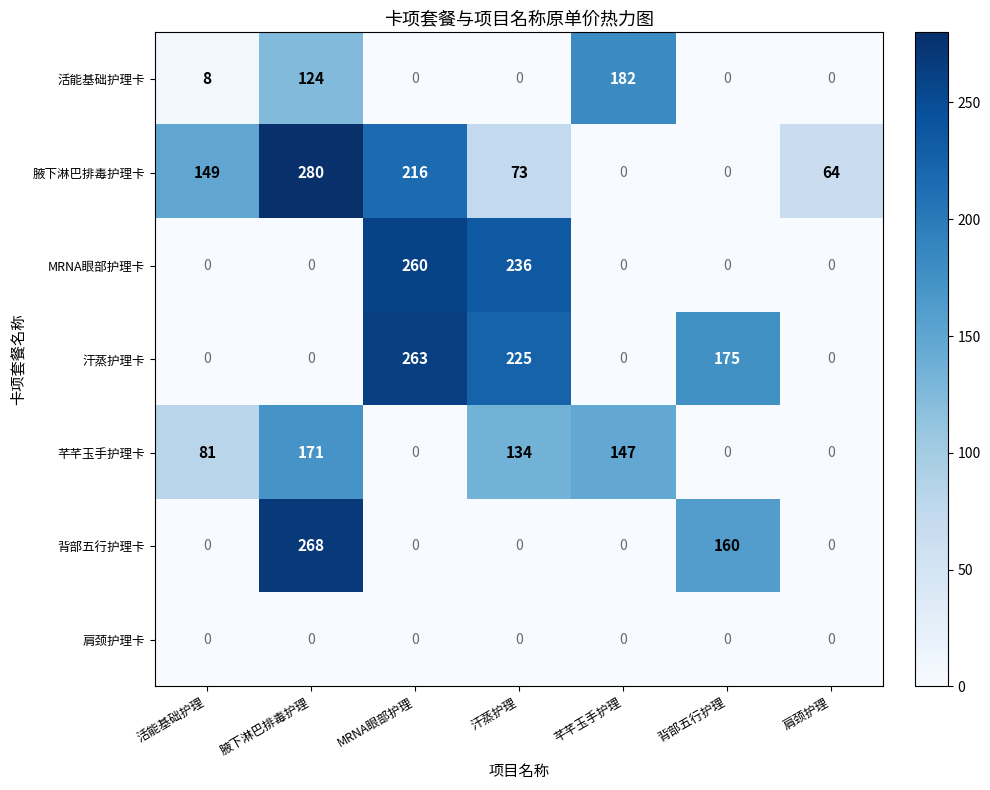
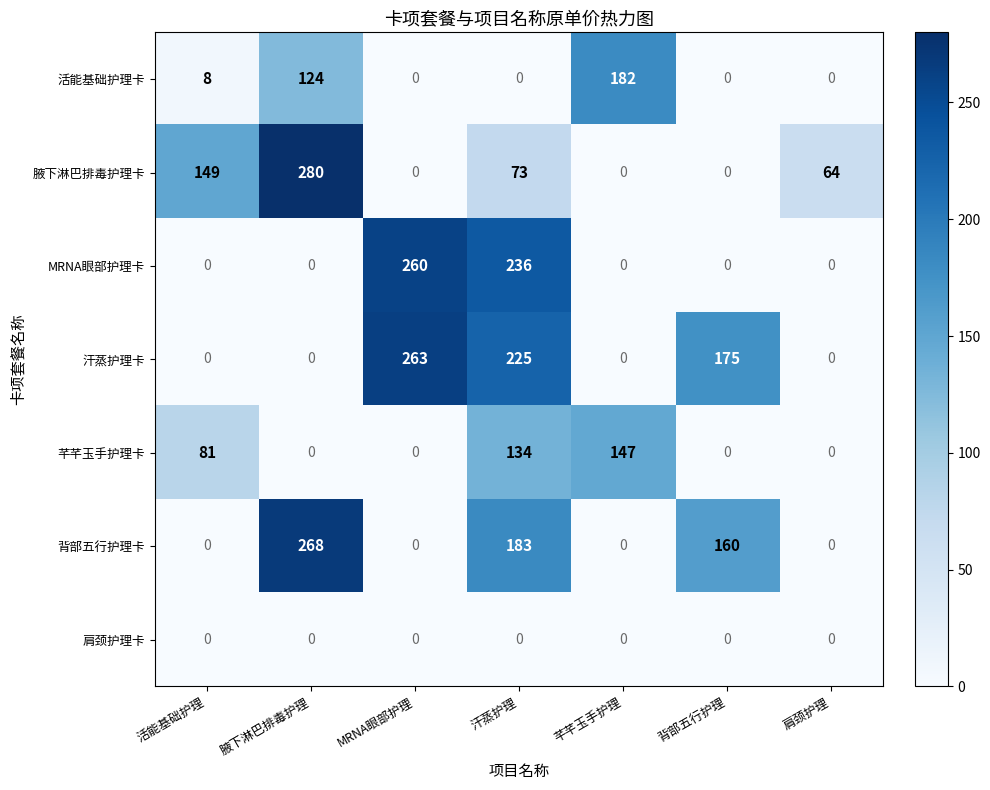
  {
    "活能基础护理卡": {
      "活能基础护理": 8,
      "腋下淋巴排毒护理": 124,
      "MRNA眼部护理": 0,
      "汗蒸护理": 0,
      "芊芊玉手护理": 182,
      "背部五行护理": 0,
      "肩颈护理": 0
    },
    "腋下淋巴排毒护理卡": {
      "活能基础护理": 149,
      "腋下淋巴排毒护理": 280,
-     "MRNA眼部护理": 216,
+     "MRNA眼部护理": 0,
      "汗蒸护理": 73,
      "芊芊玉手护理": 0,
      "背部五行护理": 0,
      "肩颈护理": 64
    },
    "MRNA眼部护理卡": {
      "活能基础护理": 0,
      "腋下淋巴排毒护理": 0,
      "MRNA眼部护理": 260,
      "汗蒸护理": 236,
      "芊芊玉手护理": 0,
      "背部五行护理": 0,
      "肩颈护理": 0
    },
    "汗蒸护理卡": {
      "活能基础护理": 0,
      "腋下淋巴排毒护理": 0,
      "MRNA眼部护理": 263,
      "汗蒸护理": 225,
      "芊芊玉手护理": 0,
      "背部五行护理": 175,
      "肩颈护理": 0
    },
    "芊芊玉手护理卡": {
      "活能基础护理": 81,
-     "腋下淋巴排毒护理": 171,
+     "腋下淋巴排毒护理": 0,
      "MRNA眼部护理": 0,
      "汗蒸护理": 134,
      "芊芊玉手护理": 147,
      "背部五行护理": 0,
      "肩颈护理": 0
    },
    "背部五行护理卡": {
      "活能基础护理": 0,
      "腋下淋巴排毒护理": 268,
      "MRNA眼部护理": 0,
-     "汗蒸护理": 0,
+     "汗蒸护理": 183,
      "芊芊玉手护理": 0,
      "背部五行护理": 160,
      "肩颈护理": 0
    },
    "肩颈护理卡": {
      "活能基础护理": 0,
      "腋下淋巴排毒护理": 0,
      "MRNA眼部护理": 0,
      "汗蒸护理": 0,
      "芊芊玉手护理": 0,
      "背部五行护理": 0,
      "肩颈护理": 0
    }
  }
